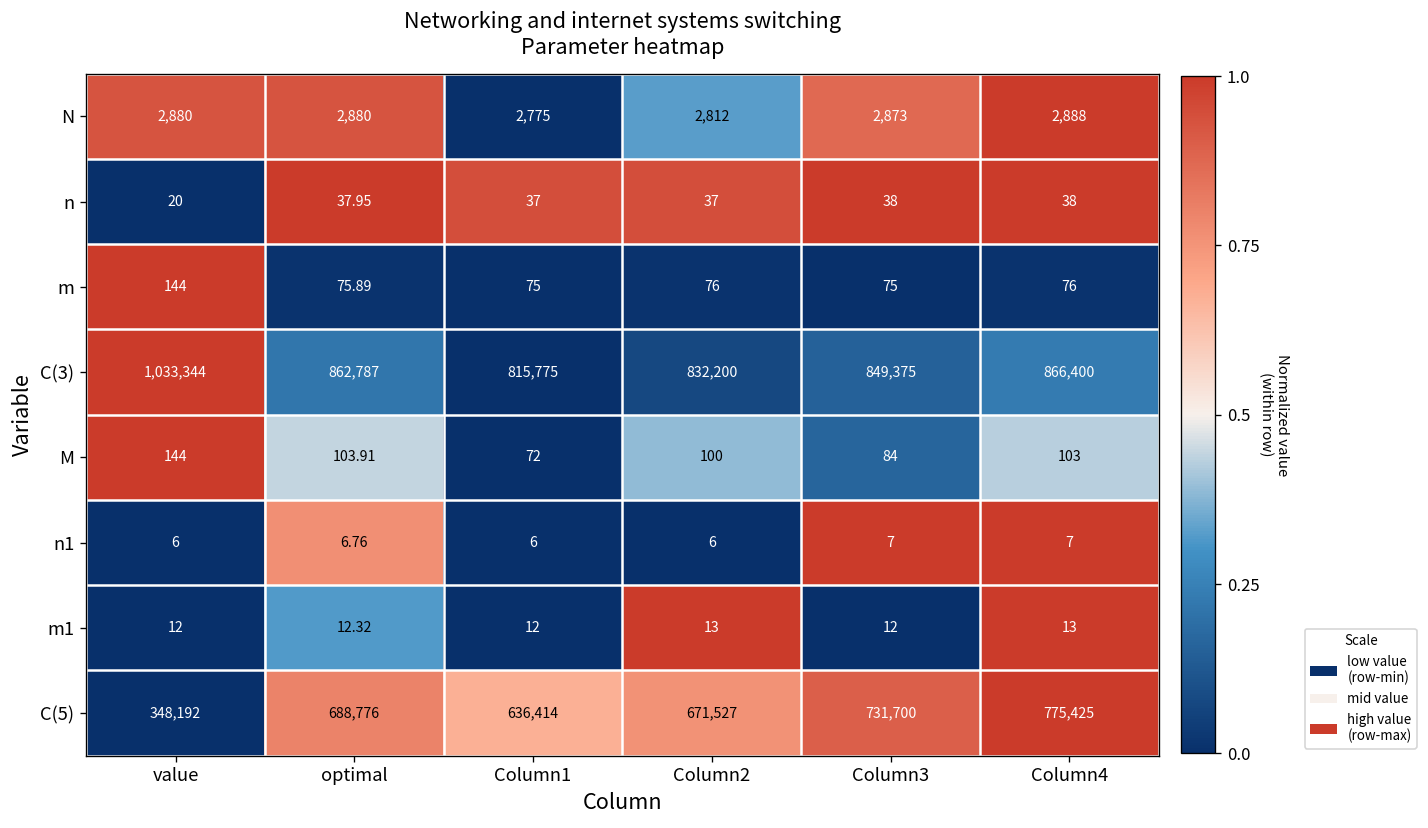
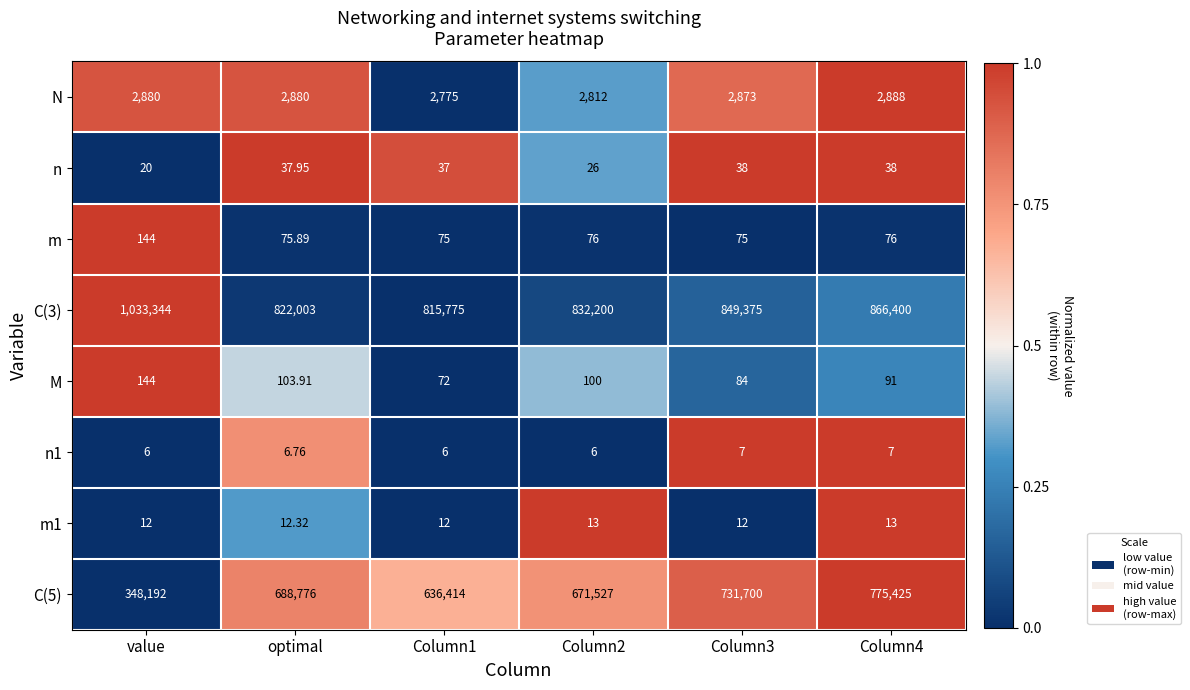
  {
    "N": {
      "value": "2,880",
      "optimal": "2,880",
      "Column1": "2,775",
      "Column2": "2,812",
      "Column3": "2,873",
      "Column4": "2,888"
    },
    "n": {
      "value": "20",
      "optimal": "37.95",
      "Column1": "37",
-     "Column2": "37",
+     "Column2": "26",
      "Column3": "38",
      "Column4": "38"
    },
    "m": {
      "value": "144",
      "optimal": "75.89",
      "Column1": "75",
      "Column2": "76",
      "Column3": "75",
      "Column4": "76"
    },
    "C(3)": {
      "value": "1,033,344",
-     "optimal": "862,787",
+     "optimal": "822,003",
      "Column1": "815,775",
      "Column2": "832,200",
      "Column3": "849,375",
      "Column4": "866,400"
    },
    "M": {
      "value": "144",
      "optimal": "103.91",
      "Column1": "72",
      "Column2": "100",
      "Column3": "84",
-     "Column4": "103"
+     "Column4": "91"
    },
    "n1": {
      "value": "6",
      "optimal": "6.76",
      "Column1": "6",
      "Column2": "6",
      "Column3": "7",
      "Column4": "7"
    },
    "m1": {
      "value": "12",
      "optimal": "12.32",
      "Column1": "12",
      "Column2": "13",
      "Column3": "12",
      "Column4": "13"
    },
    "C(5)": {
      "value": "348,192",
      "optimal": "688,776",
      "Column1": "636,414",
      "Column2": "671,527",
      "Column3": "731,700",
      "Column4": "775,425"
    }
  }
